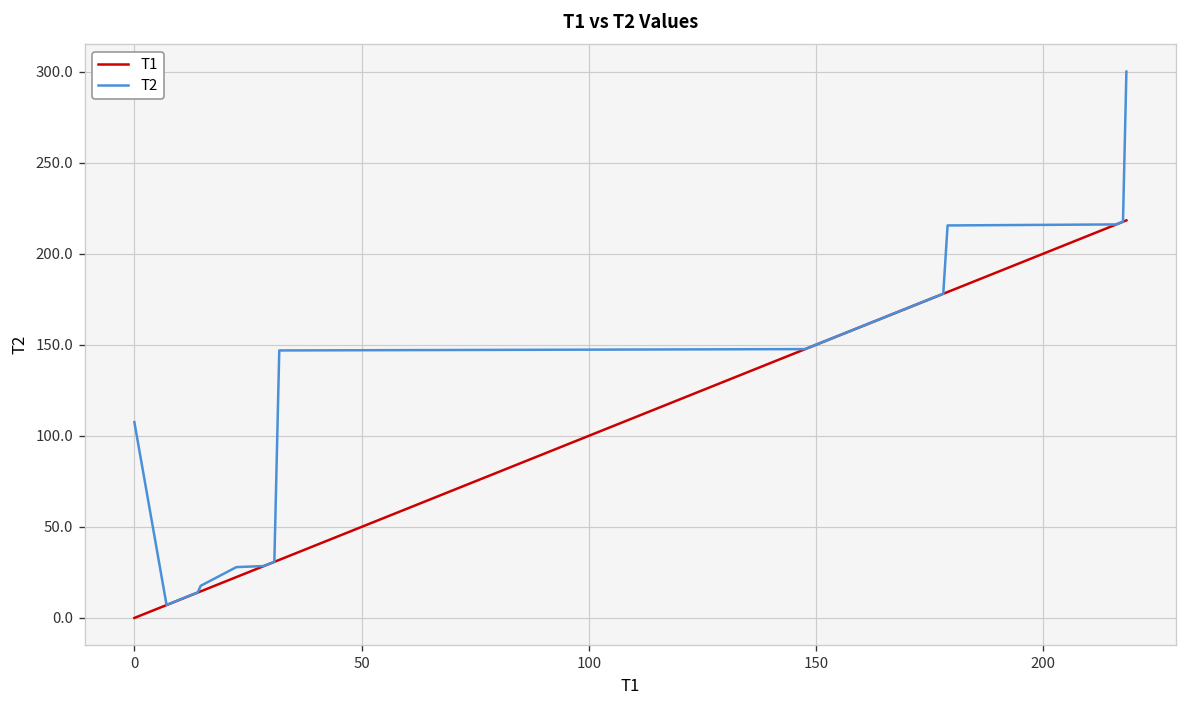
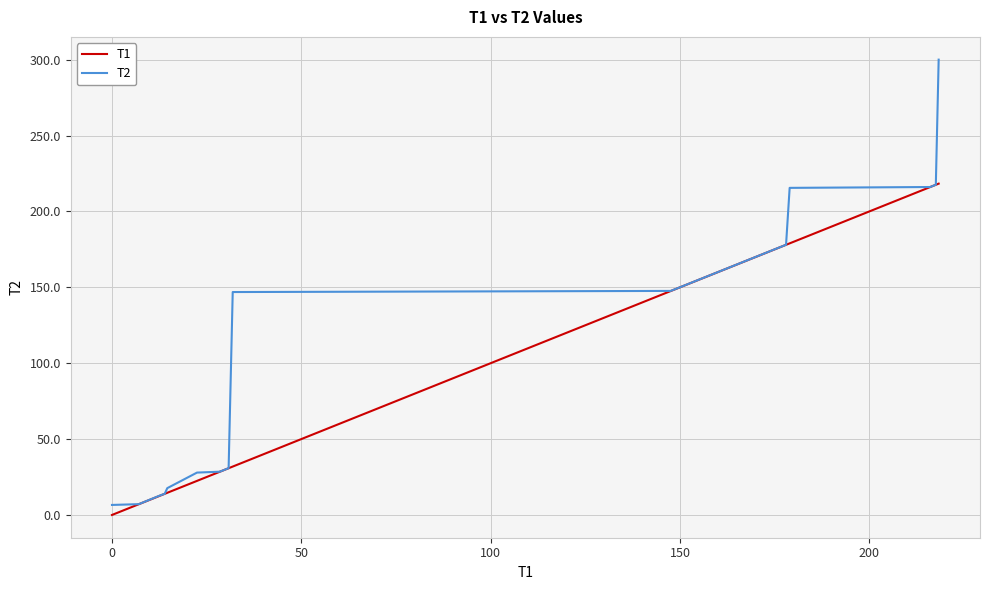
  {
    "T1": {
      "0": 0
    },
    "T2": {
-     "0": 108
+     "0": 7
    }
  }
